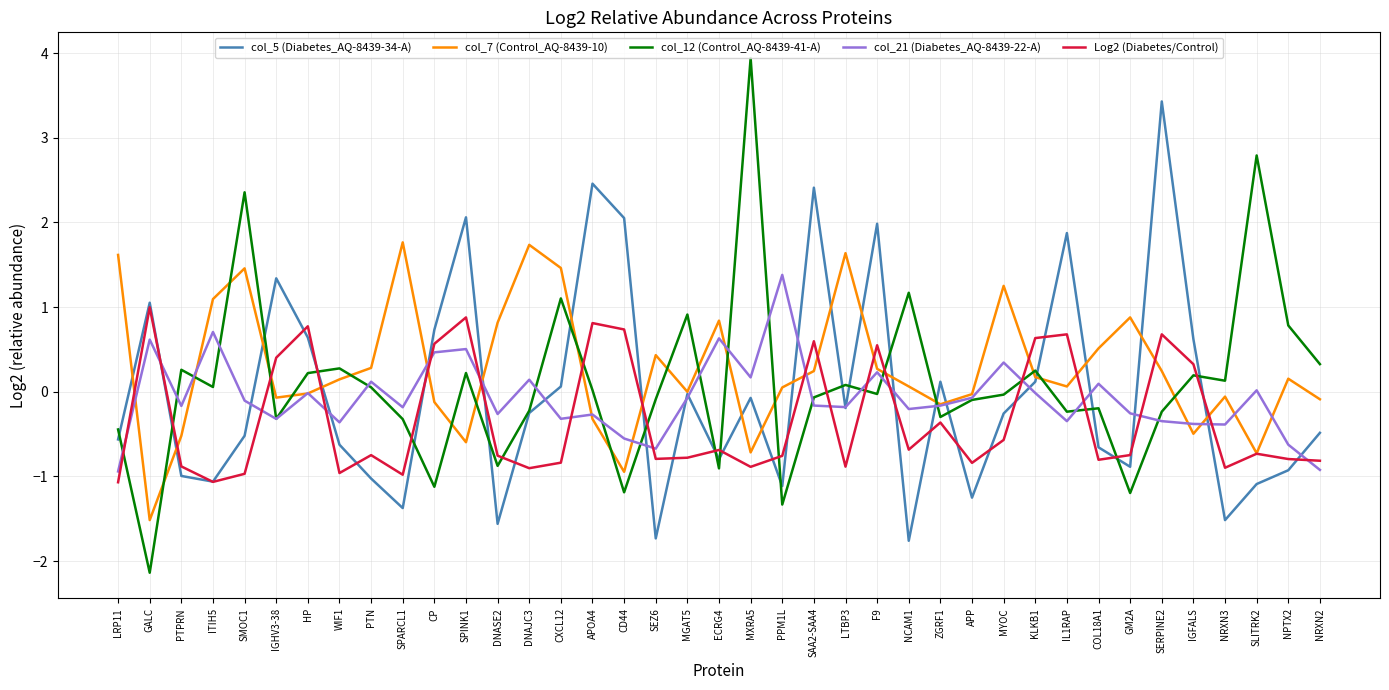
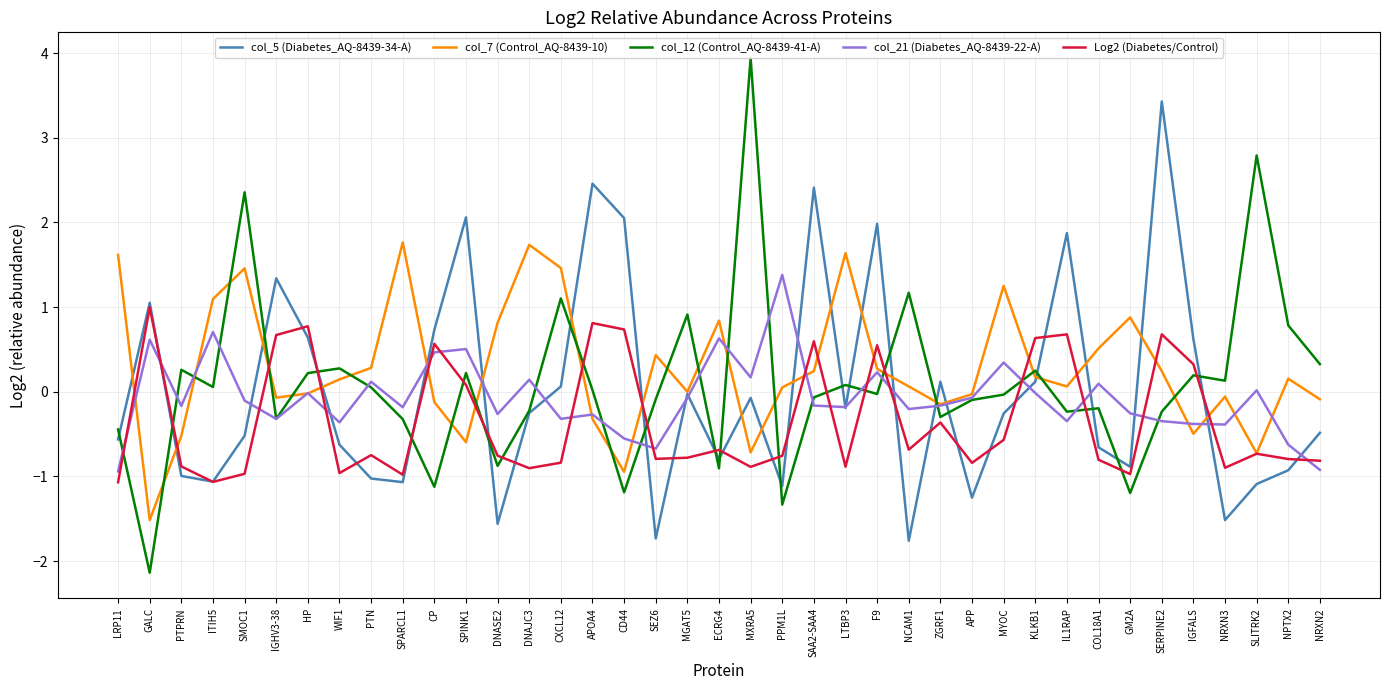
  {
    "col_5 (Diabetes_AQ-8439-34-A)": {
      "LRP11": -0.6,
      "GALC": 1.1,
      "PTPRN": -1.0,
      "SMOC1": -0.5,
      "IGHV3-38": 1.3,
      "HP": 0.6,
      "WIF1": -0.6,
      "PTN": -1.0,
-     "SPARCL1": -1.4,
+     "SPARCL1": -1.1,
      "CP": 0.7,
      "SPINK1": 2.1,
      "DNASE2": -1.6,
      "CXCL12": 0.1,
      "APOA4": 2.5,
      "CD44": 2.1,
      "SEZ6": -1.7,
      "ECRG4": -0.8,
      "MXRA5": -0.1,
      "PPM1L": -1.1,
      "SAA2-SAA4": 2.4,
      "F9": 2.0,
      "NCAM1": -1.8,
      "ZGRF1": 0.1,
      "APP": -1.3,
      "MYOC": -0.3,
      "KLKB1": 0.1,
      "IL1RAP": 1.9,
      "COL18A1": -0.7,
      "GM2A": -0.9,
      "SERPINE2": 3.4,
      "IGFALS": 0.6,
      "NRXN3": -1.5,
      "SLITRK2": -1.1,
      "NPTX2": -0.9,
      "NRXN2": -0.5
    },
    "col_7 (Control_AQ-8439-10)": {
      "LRP11": 1.6,
      "GALC": -1.5,
      "PTPRN": -0.5,
      "ITIH5": 1.1,
      "SMOC1": 1.5,
      "IGHV3-38": -0.1,
      "WIF1": 0.1,
      "PTN": 0.3,
      "SPARCL1": 1.8,
      "CP": -0.1,
      "SPINK1": -0.6,
      "DNASE2": 0.8,
      "DNAJC3": 1.7,
      "CXCL12": 1.5,
      "APOA4": -0.3,
      "CD44": -0.9,
      "SEZ6": 0.4,
      "ECRG4": 0.8,
      "MXRA5": -0.7,
      "PPM1L": 0.1,
      "SAA2-SAA4": 0.2,
      "LTBP3": 1.6,
      "F9": 0.3,
      "NCAM1": 0.1,
      "APP": 0.0,
      "MYOC": 1.3,
      "KLKB1": 0.2,
      "IL1RAP": 0.1,
      "COL18A1": 0.5,
      "GM2A": 0.9,
      "SERPINE2": 0.2,
      "IGFALS": -0.5,
      "NRXN3": -0.1,
      "NPTX2": 0.2,
      "NRXN2": -0.1
    },
    "col_12 (Control_AQ-8439-41-A)": {
      "LRP11": -0.4,
      "GALC": -2.1,
      "PTPRN": 0.3,
      "ITIH5": 0.1,
      "SMOC1": 2.4,
      "HP": 0.2,
      "WIF1": 0.3,
      "PTN": 0.1,
      "SPARCL1": -0.3,
      "CP": -1.1,
      "SPINK1": 0.2,
      "DNASE2": -0.9,
      "CXCL12": 1.1,
      "APOA4": 0.0,
      "CD44": -1.2,
      "SEZ6": -0.1,
      "MGAT5": 0.9,
      "ECRG4": -0.9,
      "PPM1L": -1.3,
      "SAA2-SAA4": -0.1,
      "LTBP3": 0.1,
      "F9": 0.0,
      "NCAM1": 1.2,
      "ZGRF1": -0.3,
      "MYOC": 0.0,
      "KLKB1": 0.3,
      "IL1RAP": -0.2,
      "COL18A1": -0.2,
      "GM2A": -1.2,
      "SERPINE2": -0.2,
      "IGFALS": 0.2,
      "NRXN3": 0.1,
      "SLITRK2": 2.8,
      "NPTX2": 0.8,
      "NRXN2": 0.3
    },
    "col_21 (Diabetes_AQ-8439-22-A)": {
      "LRP11": -0.9,
      "GALC": 0.6,
      "PTPRN": -0.2,
      "ITIH5": 0.7,
      "SMOC1": -0.1,
      "WIF1": -0.4,
      "PTN": 0.1,
      "SPARCL1": -0.2,
      "CP": 0.5,
      "SPINK1": 0.5,
      "DNASE2": -0.3,
      "DNAJC3": 0.1,
      "CXCL12": -0.3,
      "APOA4": -0.3,
      "CD44": -0.6,
      "SEZ6": -0.7,
      "MGAT5": -0.1,
      "ECRG4": 0.6,
      "MXRA5": 0.2,
      "PPM1L": 1.4,
      "SAA2-SAA4": -0.2,
      "F9": 0.2,
      "NCAM1": -0.2,
      "MYOC": 0.3,
      "KLKB1": 0.0,
      "IL1RAP": -0.3,
      "COL18A1": 0.1,
      "GM2A": -0.3,
      "SERPINE2": -0.3,
      "IGFALS": -0.4,
      "NRXN3": -0.4,
      "SLITRK2": 0.0,
      "NPTX2": -0.6,
      "NRXN2": -0.9
    },
    "Log2 (Diabetes/Control)": {
      "LRP11": -1.1,
      "GALC": 1.0,
      "PTPRN": -0.9,
      "SMOC1": -1.0,
-     "IGHV3-38": 0.4,
+     "IGHV3-38": 0.7,
      "HP": 0.8,
      "WIF1": -1.0,
      "PTN": -0.7,
      "SPARCL1": -1.0,
      "CP": 0.6,
-     "SPINK1": 0.9,
+     "SPINK1": 0.1,
      "DNASE2": -0.8,
      "DNAJC3": -0.9,
      "CXCL12": -0.8,
      "APOA4": 0.8,
      "CD44": 0.7,
      "SEZ6": -0.8,
      "MGAT5": -0.8,
      "ECRG4": -0.7,
      "MXRA5": -0.9,
      "PPM1L": -0.8,
      "SAA2-SAA4": 0.6,
      "LTBP3": -0.9,
      "F9": 0.5,
      "NCAM1": -0.7,
      "ZGRF1": -0.4,
      "APP": -0.8,
      "MYOC": -0.6,
      "KLKB1": 0.6,
      "IL1RAP": 0.7,
      "COL18A1": -0.8,
-     "GM2A": -0.7,
+     "GM2A": -1.0,
      "SERPINE2": 0.7,
      "IGFALS": 0.3,
      "NRXN3": -0.9,
      "NPTX2": -0.8,
      "NRXN2": -0.8
    }
  }
